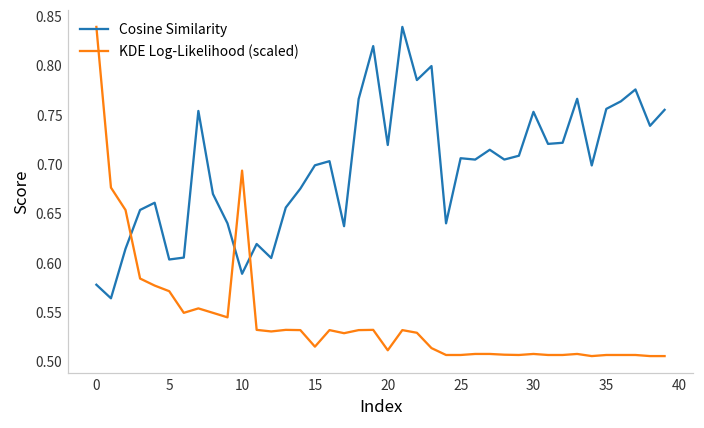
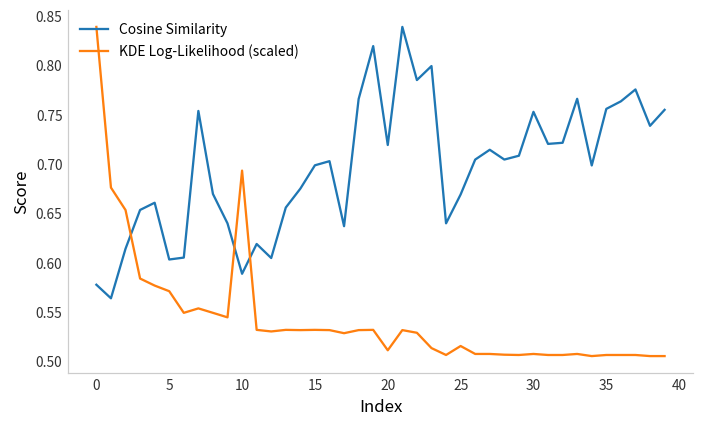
  {
    "Cosine Similarity": {
      "0": 0.58,
      "5": 0.60,
      "10": 0.59,
      "15": 0.70,
      "20": 0.72,
-     "25": 0.71,
+     "25": 0.67,
      "30": 0.75,
      "35": 0.76
    },
    "KDE Log-Likelihood (scaled)": {
      "0": 0.84,
      "5": 0.57,
      "10": 0.69,
-     "15": 0.51,
+     "15": 0.53,
      "20": 0.51,
-     "25": 0.51,
+     "25": 0.52,
      "30": 0.51,
      "35": 0.51
    }
  }
